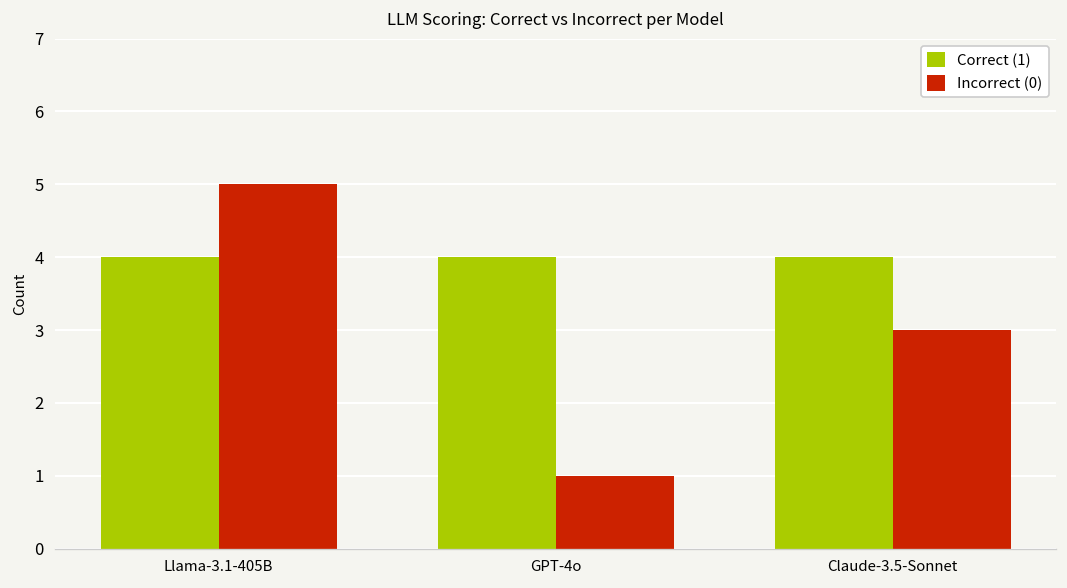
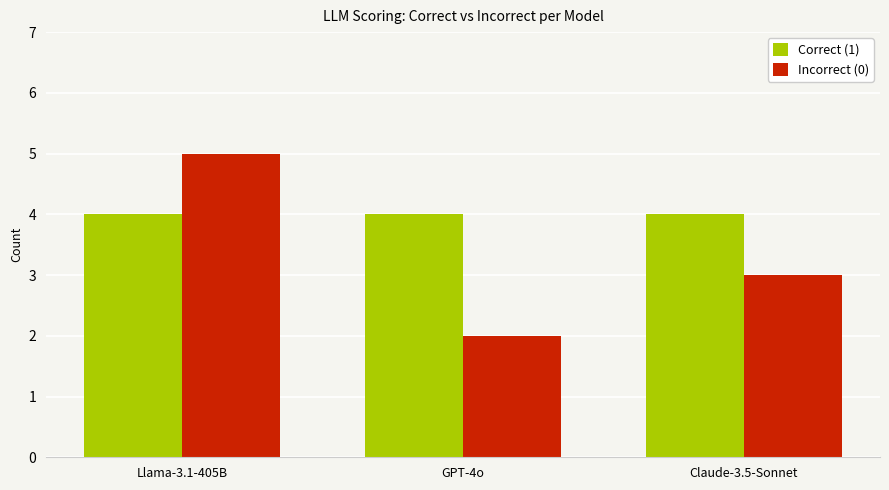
  {
    "Correct (1)": {
      "Llama-3.1-405B": 4,
      "GPT-4o": 4,
      "Claude-3.5-Sonnet": 4
    },
    "Incorrect (0)": {
      "Llama-3.1-405B": 5,
-     "GPT-4o": 1,
+     "GPT-4o": 2,
      "Claude-3.5-Sonnet": 3
    }
  }
